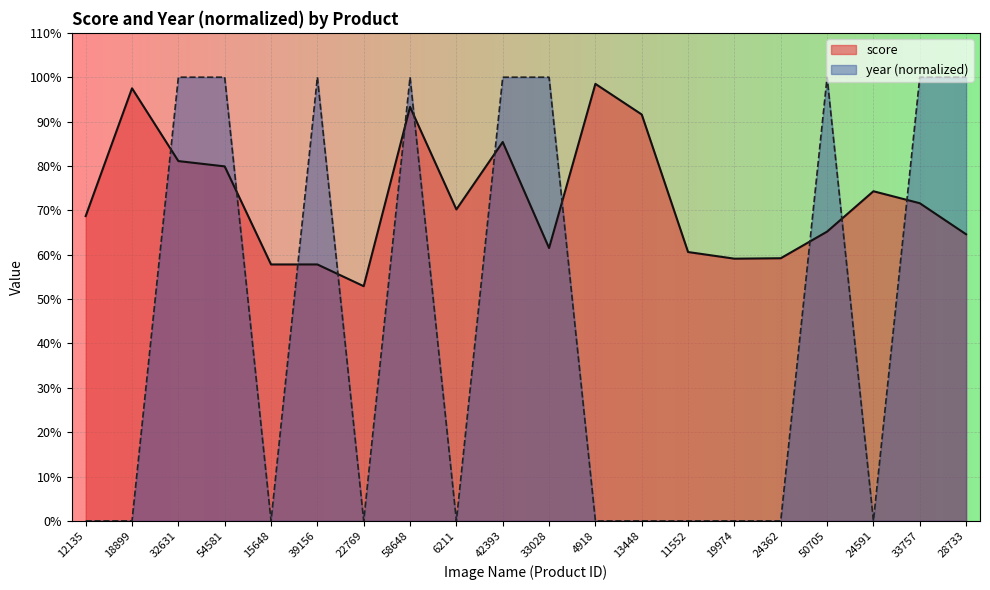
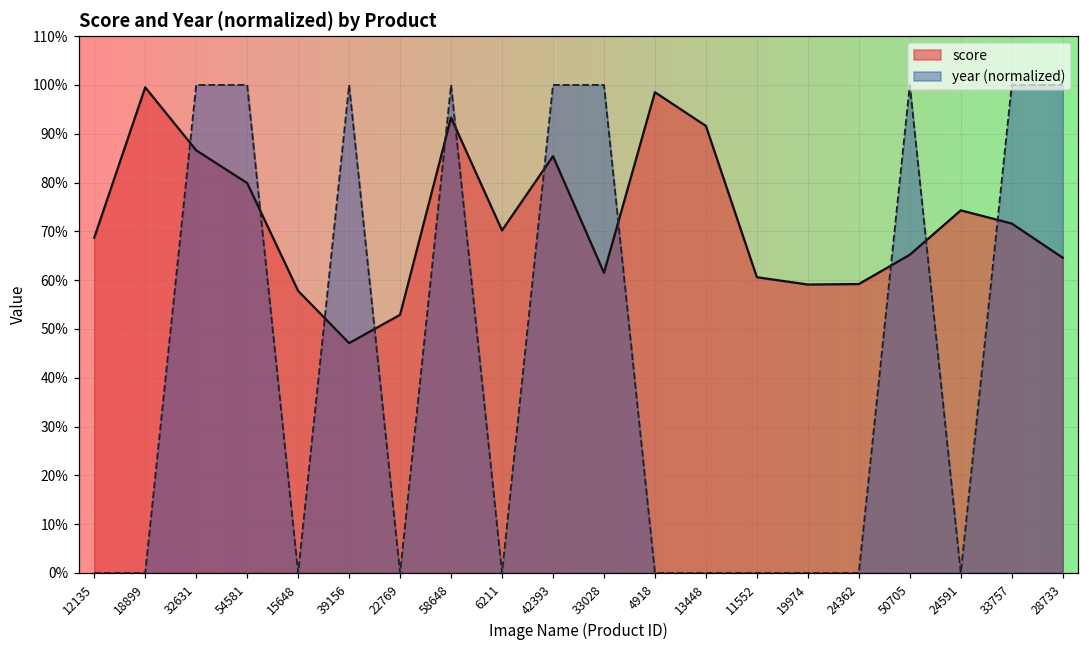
  {
    "score": {
      "12135": "69%",
-     "18899": "98%",
-     "32631": "81%",
+     "18899": "100%",
+     "32631": "87%",
      "54581": "80%",
      "15648": "58%",
-     "39156": "58%",
+     "39156": "47%",
      "22769": "53%",
      "58648": "93%",
      "6211": "70%",
      "42393": "85%",
      "33028": "62%",
      "4918": "99%",
      "13448": "92%",
      "11552": "61%",
      "19974": "59%",
      "24362": "59%",
      "50705": "65%",
      "24591": "74%",
      "33757": "72%",
      "28733": "65%"
    },
    "year (normalized)": {
      "12135": "0%",
      "18899": "0%",
      "32631": "100%",
      "54581": "100%",
      "15648": "0%",
      "39156": "100%",
      "22769": "0%",
      "58648": "100%",
      "6211": "0%",
      "42393": "100%",
      "33028": "100%",
      "4918": "0%",
      "13448": "0%",
      "11552": "0%",
      "19974": "0%",
      "24362": "0%",
      "24591": "0%"
    }
  }
